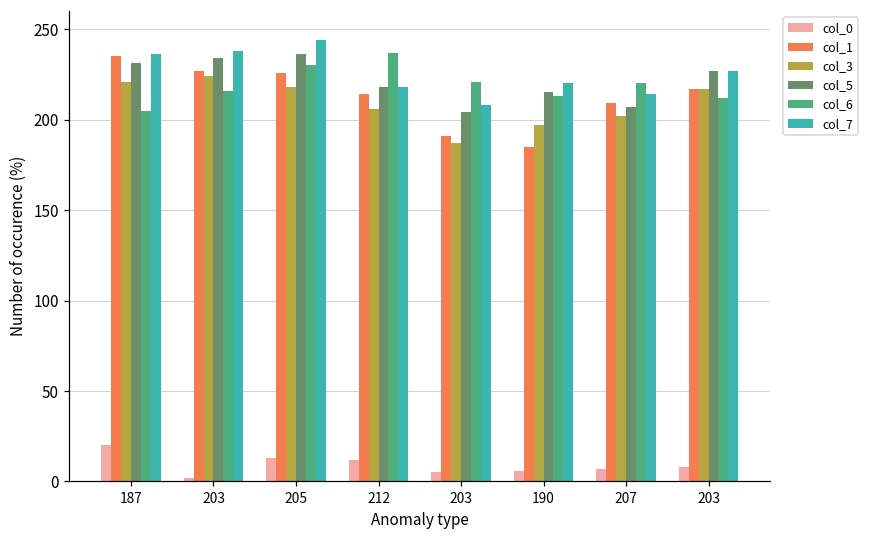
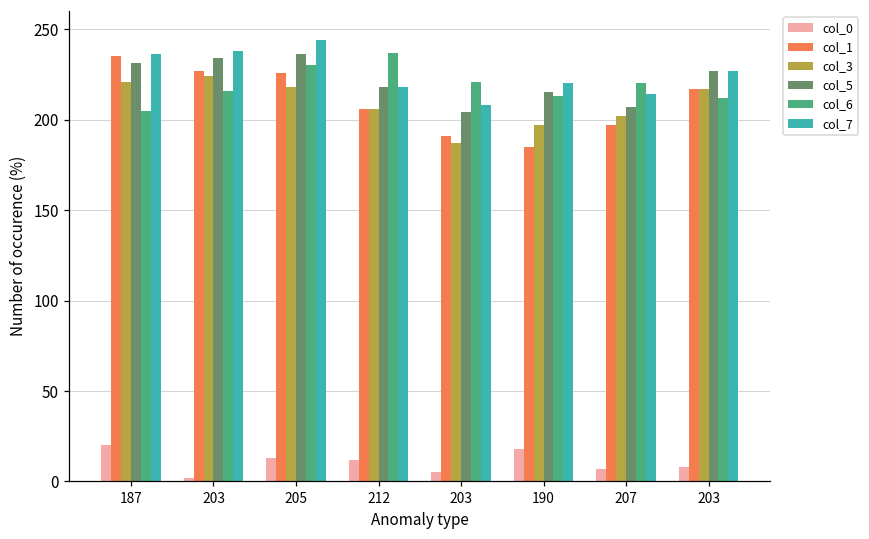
  {
    "col_0": {
      "187": 20,
      "205": 13,
      "212": 12,
-     "190": 6,
+     "190": 18,
      "207": 7
    },
    "col_1": {
      "187": 235,
      "205": 226,
-     "212": 214,
+     "212": 206,
      "190": 185,
-     "207": 209
+     "207": 197
    },
    "col_3": {
      "187": 221,
      "205": 218,
      "212": 206,
      "190": 197,
      "207": 202
    }
  }
